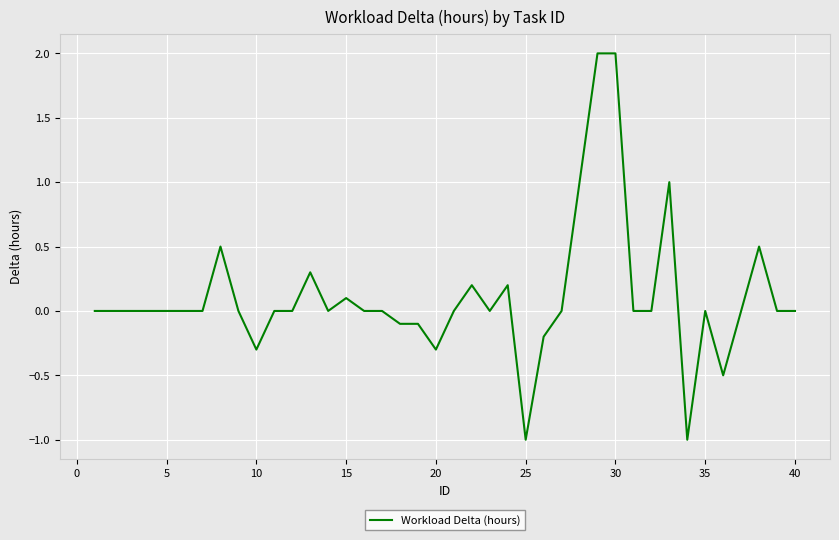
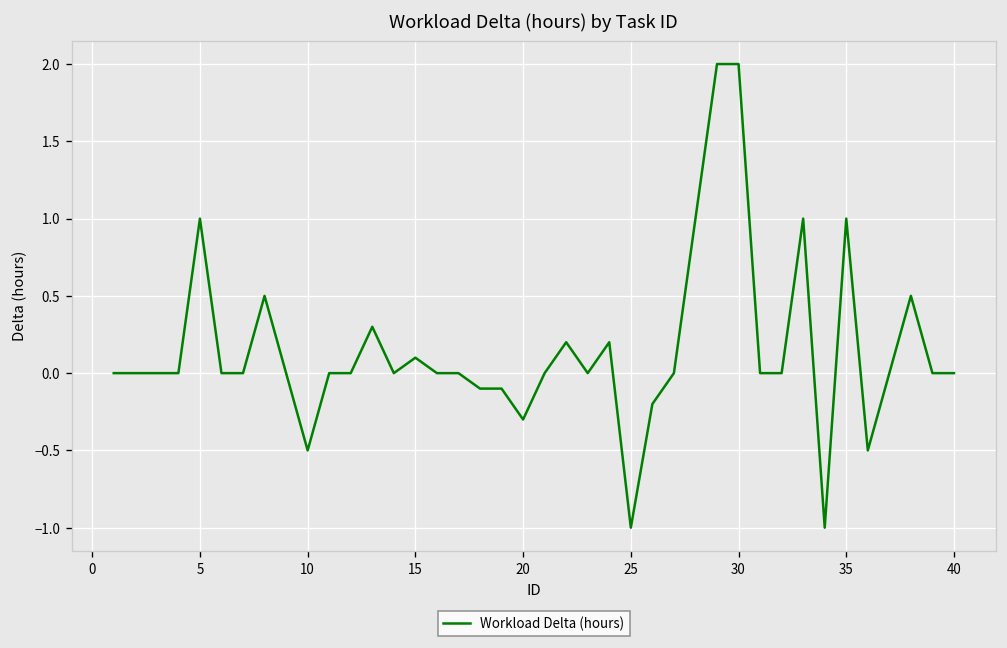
  {
-   "5": 0,
-   "10": -0.3,
+   "5": 1,
+   "10": -0.5,
    "15": 0.1,
    "20": -0.3,
    "25": -1.0,
    "30": 2.0,
-   "35": 0,
+   "35": 1,
    "40": 0.0
  }
